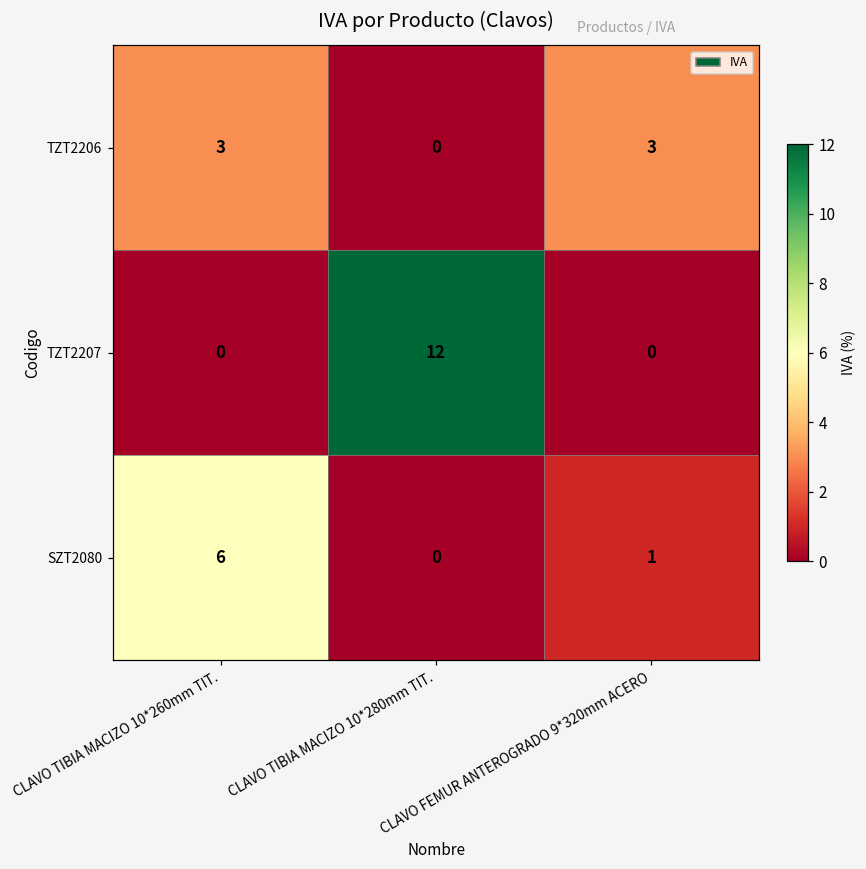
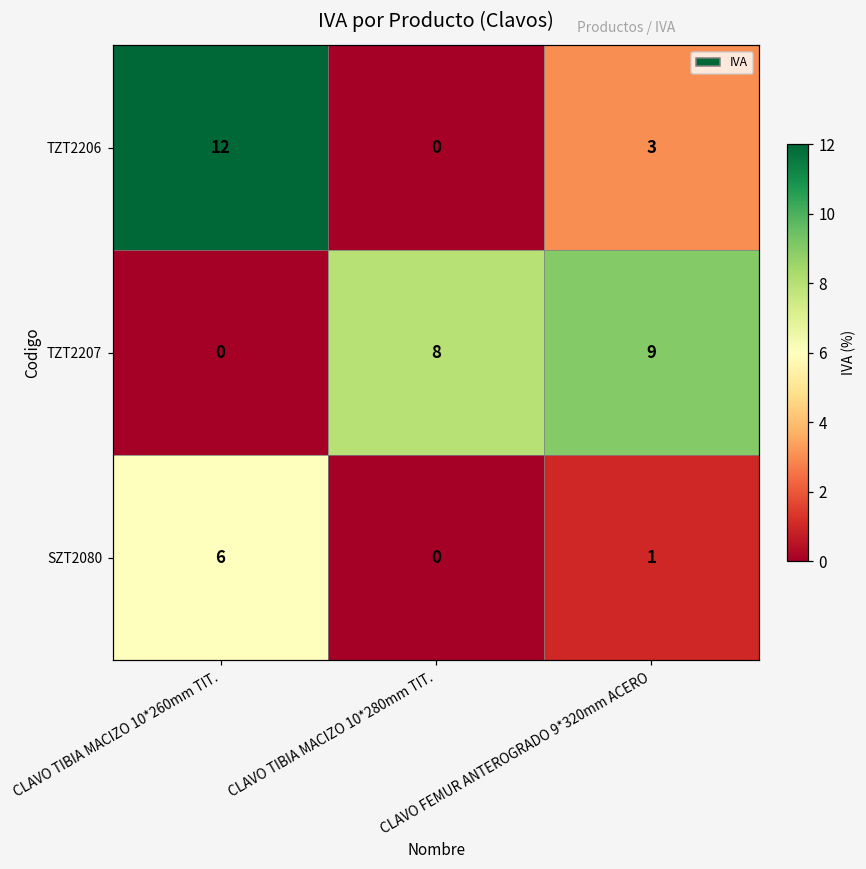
  {
    "TZT2206": {
-     "CLAVO TIBIA MACIZO 10*260mm TIT.": 3,
+     "CLAVO TIBIA MACIZO 10*260mm TIT.": 12,
      "CLAVO TIBIA MACIZO 10*280mm TIT.": 0,
      "CLAVO FEMUR ANTEROGRADO 9*320mm ACERO": 3
    },
    "TZT2207": {
      "CLAVO TIBIA MACIZO 10*260mm TIT.": 0,
-     "CLAVO TIBIA MACIZO 10*280mm TIT.": 12,
-     "CLAVO FEMUR ANTEROGRADO 9*320mm ACERO": 0
+     "CLAVO TIBIA MACIZO 10*280mm TIT.": 8,
+     "CLAVO FEMUR ANTEROGRADO 9*320mm ACERO": 9
    },
    "SZT2080": {
      "CLAVO TIBIA MACIZO 10*260mm TIT.": 6,
      "CLAVO TIBIA MACIZO 10*280mm TIT.": 0,
      "CLAVO FEMUR ANTEROGRADO 9*320mm ACERO": 1
    }
  }
